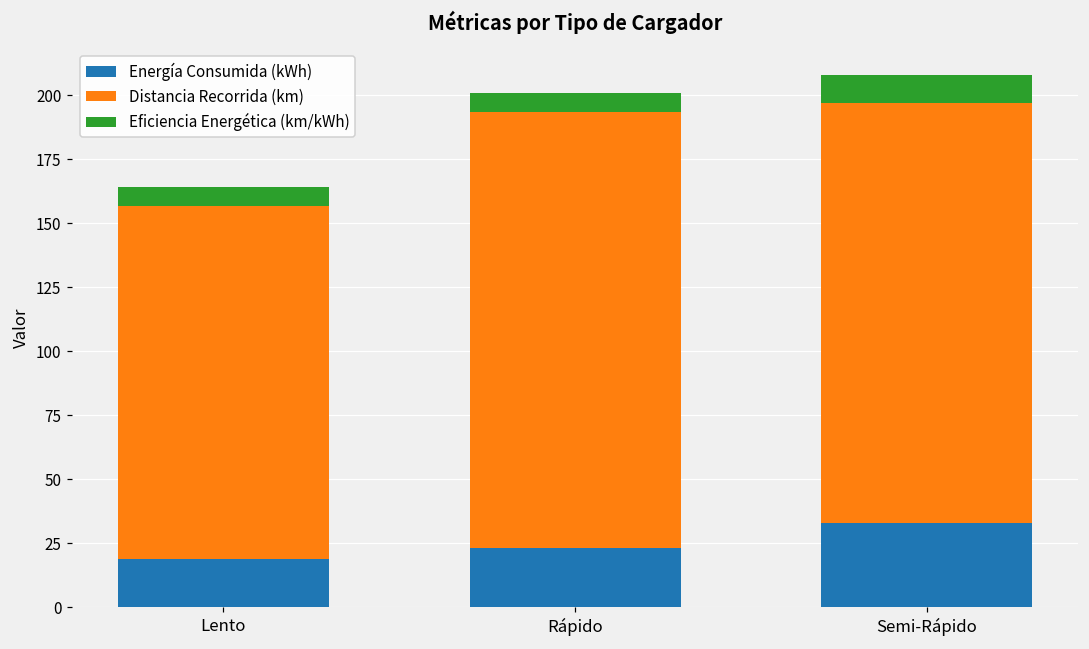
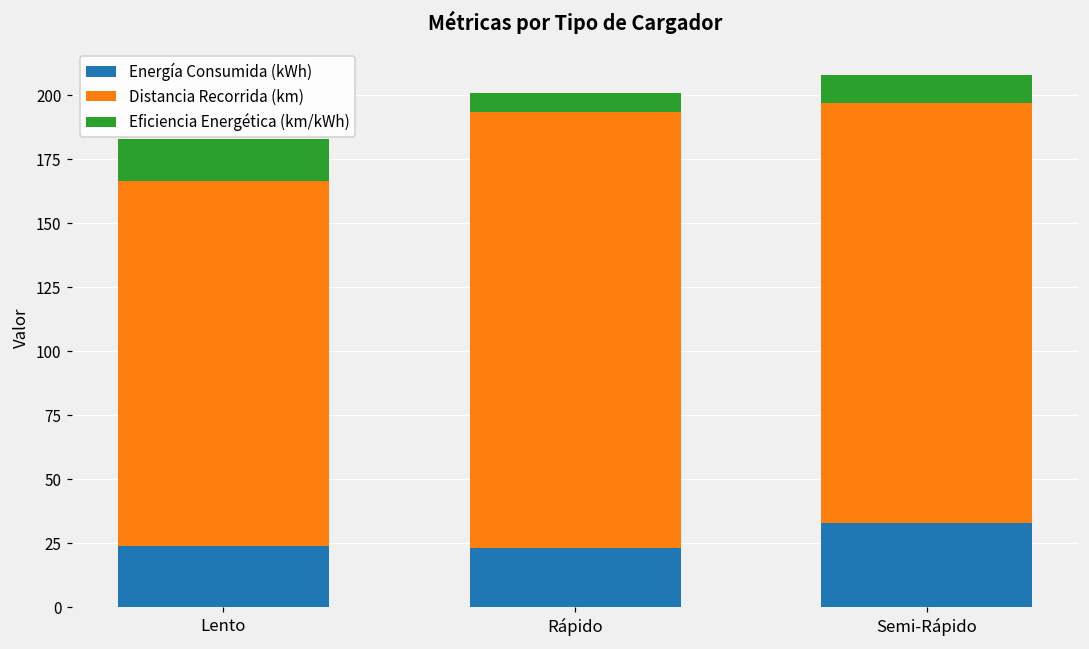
  {
    "Energía Consumida (kWh)": {
-     "Lento": 19,
+     "Lento": 24,
      "Rápido": 23,
      "Semi-Rápido": 33
    },
    "Distancia Recorrida (km)": {
-     "Lento": 138,
+     "Lento": 143,
      "Rápido": 170,
      "Semi-Rápido": 164
    },
    "Eficiencia Energética (km/kWh)": {
-     "Lento": 8,
+     "Lento": 16,
      "Rápido": 7,
      "Semi-Rápido": 11
    }
  }
